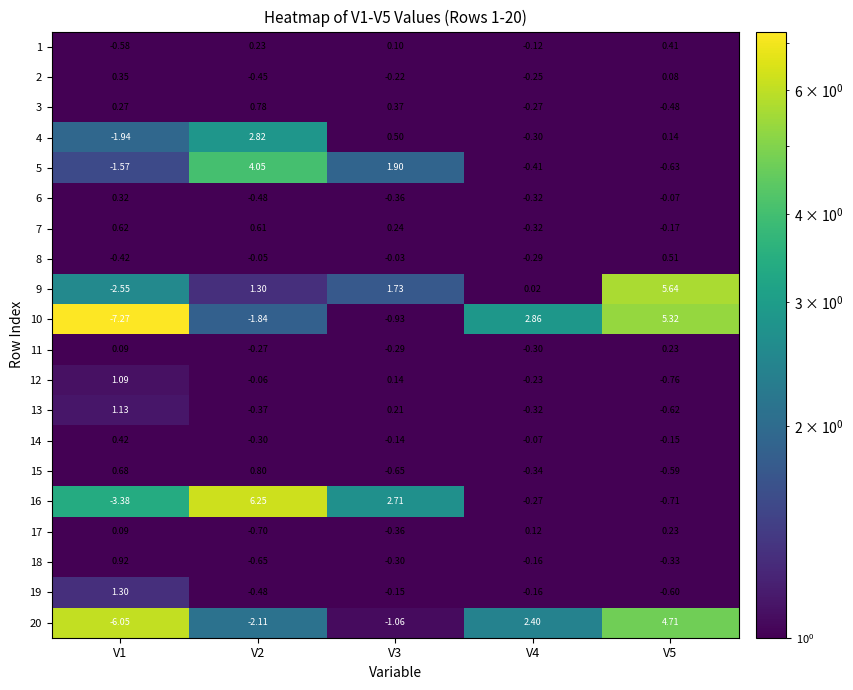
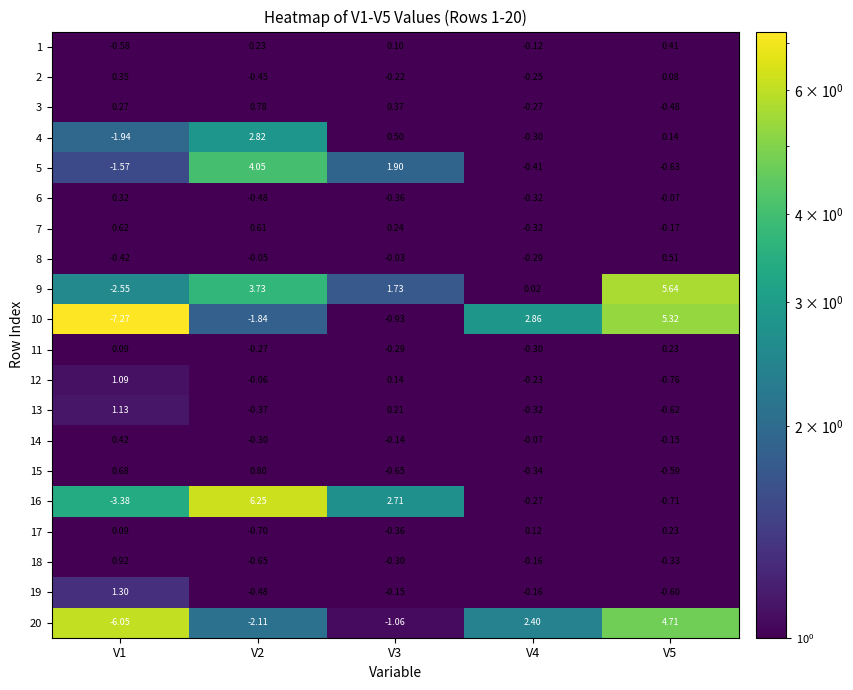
  {
    "1": {
      "V1": -0.58,
      "V2": 0.23,
      "V3": 0.10,
      "V4": -0.12,
      "V5": 0.41
    },
    "2": {
      "V1": 0.35,
      "V2": -0.45,
      "V3": -0.22,
      "V4": -0.25,
      "V5": 0.08
    },
    "3": {
      "V1": 0.27,
      "V2": 0.78,
      "V3": 0.37,
      "V4": -0.27,
      "V5": -0.48
    },
    "4": {
      "V1": -1.94,
      "V2": 2.82,
      "V3": 0.50,
      "V4": -0.30,
      "V5": 0.14
    },
    "5": {
      "V1": -1.57,
      "V2": 4.05,
      "V3": 1.90,
      "V4": -0.41,
      "V5": -0.63
    },
    "6": {
      "V1": 0.32,
      "V2": -0.48,
      "V3": -0.36,
      "V4": -0.32,
      "V5": -0.07
    },
    "7": {
      "V1": 0.62,
      "V2": 0.61,
      "V3": 0.24,
      "V4": -0.32,
      "V5": -0.17
    },
    "8": {
      "V1": -0.42,
      "V2": -0.05,
      "V3": -0.03,
      "V4": -0.29,
      "V5": 0.51
    },
    "9": {
      "V1": -2.55,
-     "V2": 1.30,
+     "V2": 3.73,
      "V3": 1.73,
      "V4": 0.02,
      "V5": 5.64
    },
    "10": {
      "V1": -7.27,
      "V2": -1.84,
      "V3": -0.93,
      "V4": 2.86,
      "V5": 5.32
    },
    "11": {
      "V1": 0.09,
      "V2": -0.27,
      "V3": -0.29,
      "V4": -0.30,
      "V5": 0.23
    },
    "12": {
      "V1": 1.09,
      "V2": -0.06,
      "V3": 0.14,
      "V4": -0.23,
      "V5": -0.76
    },
    "13": {
      "V1": 1.13,
      "V2": -0.37,
      "V3": 0.21,
      "V4": -0.32,
      "V5": -0.62
    },
    "14": {
      "V1": 0.42,
      "V2": -0.30,
      "V3": -0.14,
      "V4": -0.07,
      "V5": -0.15
    },
    "15": {
      "V1": 0.68,
      "V2": 0.80,
      "V3": -0.65,
      "V4": -0.34,
      "V5": -0.59
    },
    "16": {
      "V1": -3.38,
      "V2": 6.25,
      "V3": 2.71,
      "V4": -0.27,
      "V5": -0.71
    },
    "17": {
      "V1": 0.09,
      "V2": -0.70,
      "V3": -0.36,
      "V4": 0.12,
      "V5": 0.23
    },
    "18": {
      "V1": 0.92,
      "V2": -0.65,
      "V3": -0.30,
      "V4": -0.16,
      "V5": -0.33
    },
    "19": {
      "V1": 1.30,
      "V2": -0.48,
      "V3": -0.15,
      "V4": -0.16,
      "V5": -0.60
    },
    "20": {
      "V1": -6.05,
      "V2": -2.11,
      "V3": -1.06,
      "V4": 2.40,
      "V5": 4.71
    }
  }
